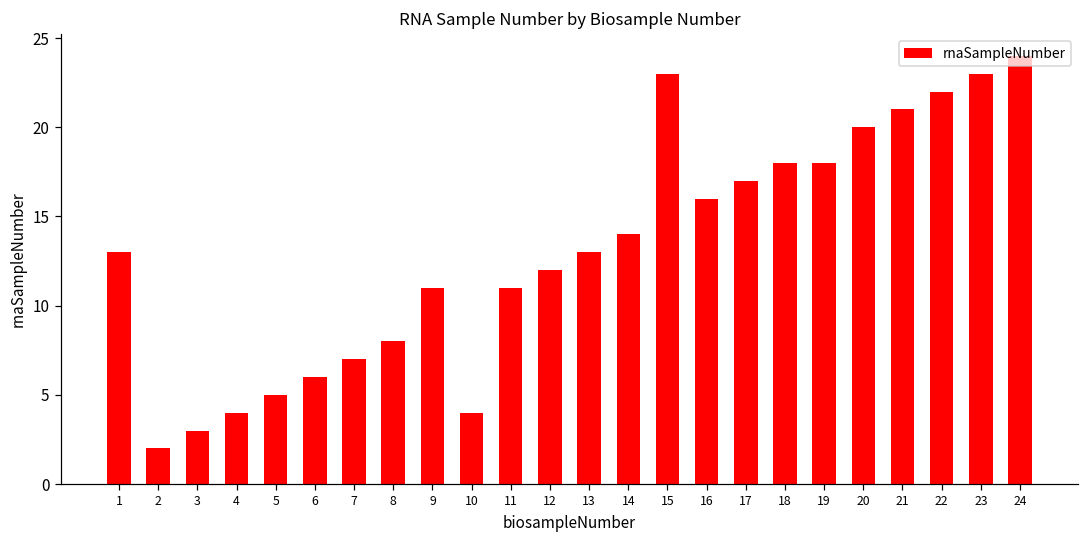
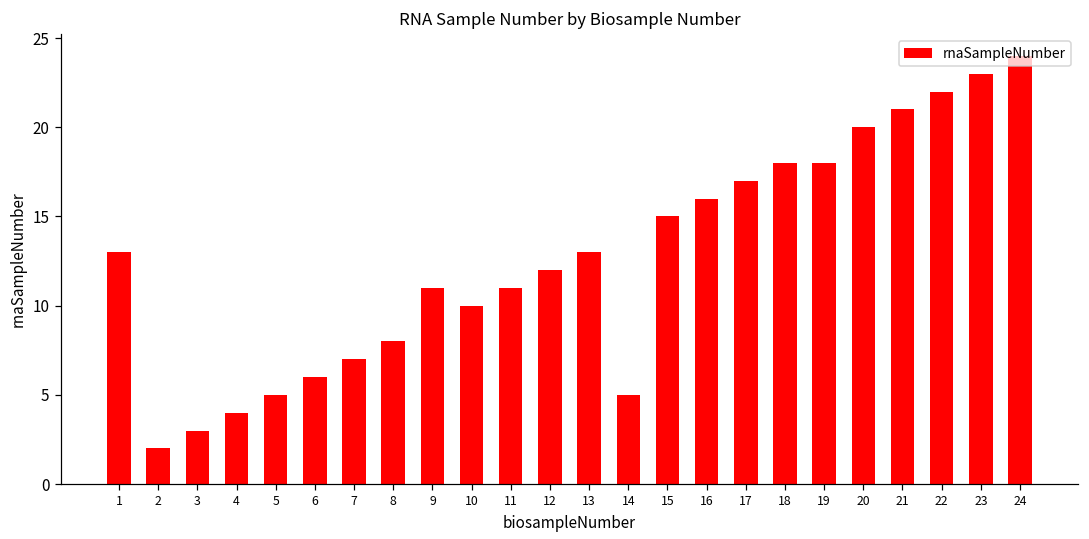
  {
    "1": 13,
    "2": 2,
    "3": 3,
    "4": 4,
    "5": 5,
    "6": 6,
    "7": 7,
    "8": 8,
    "9": 11,
-   "10": 4,
+   "10": 10,
    "11": 11,
    "12": 12,
    "13": 13,
-   "14": 14,
-   "15": 23,
+   "14": 5,
+   "15": 15,
    "16": 16,
    "17": 17,
    "18": 18,
    "19": 18,
    "20": 20,
    "21": 21,
    "22": 22,
    "23": 23
  }
